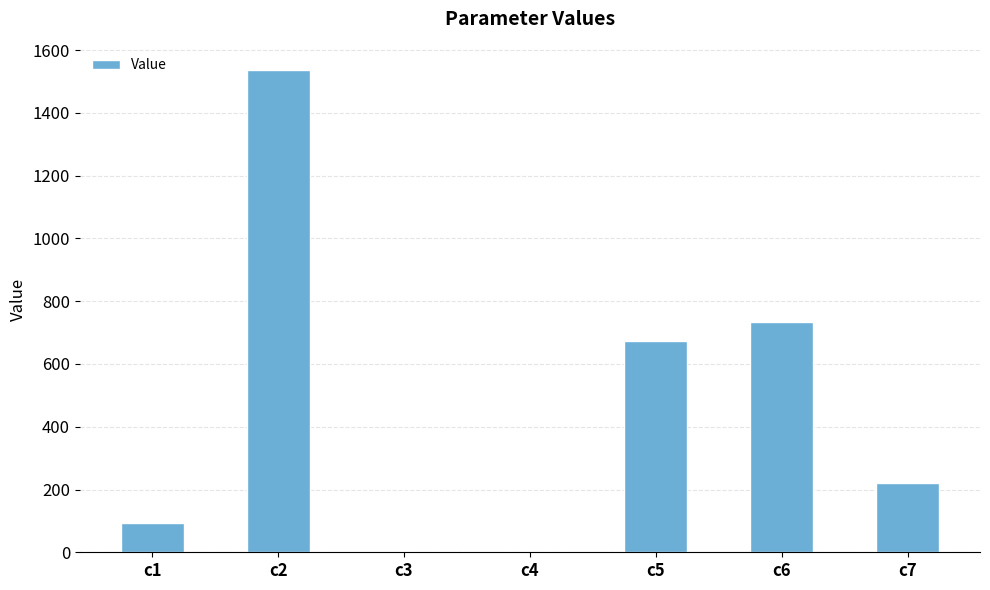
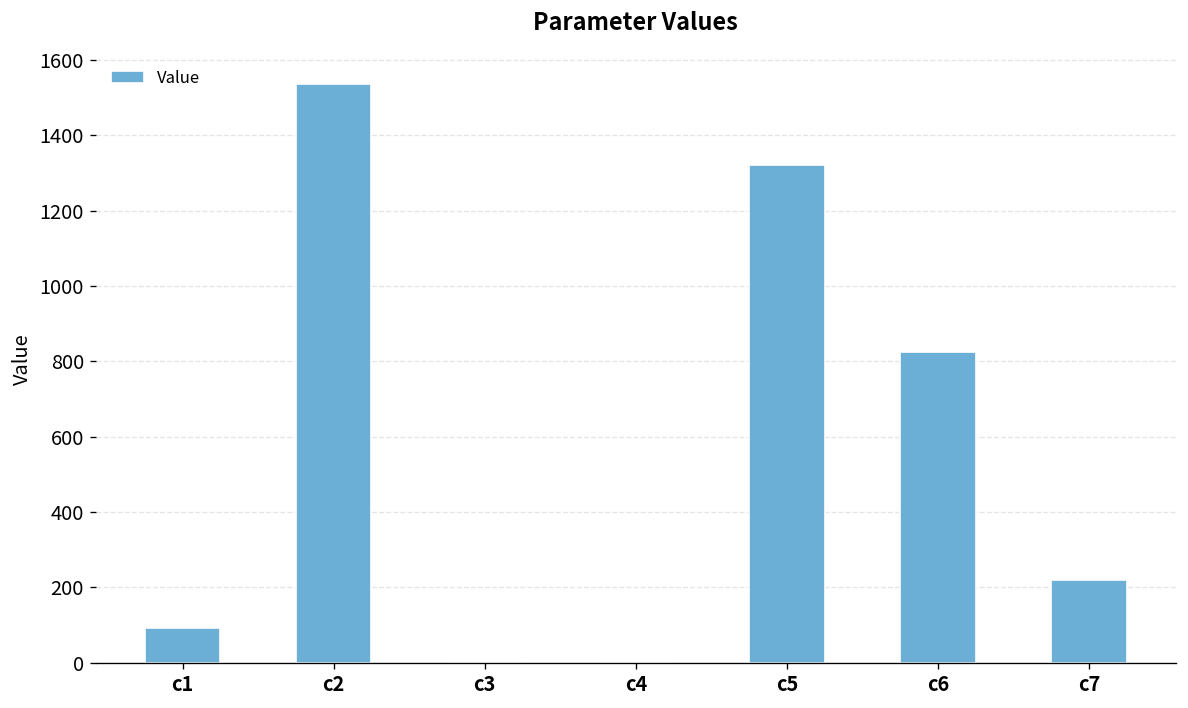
  {
    "c1": 90,
    "c2": 1540,
-   "c5": 670,
-   "c6": 730,
+   "c5": 1320,
+   "c6": 820,
    "c7": 220
  }
